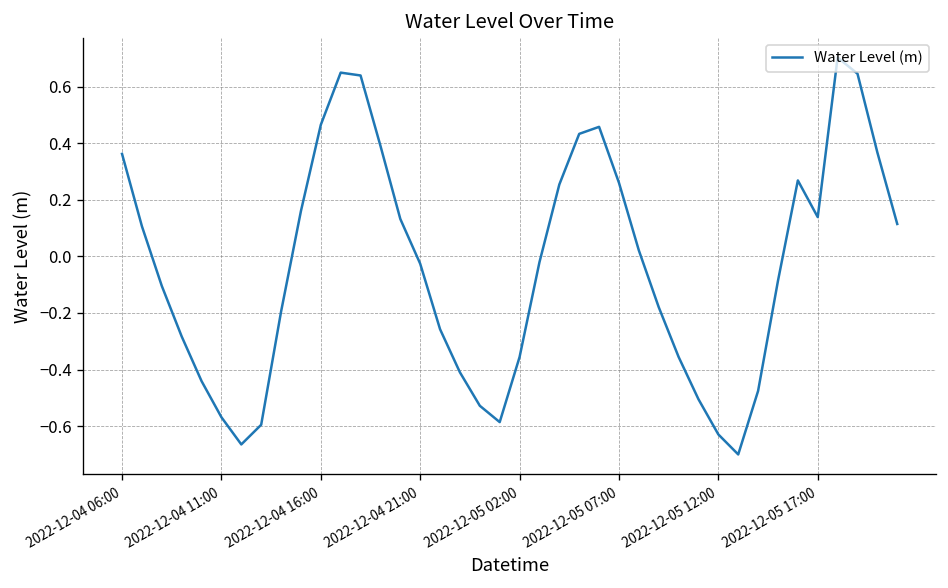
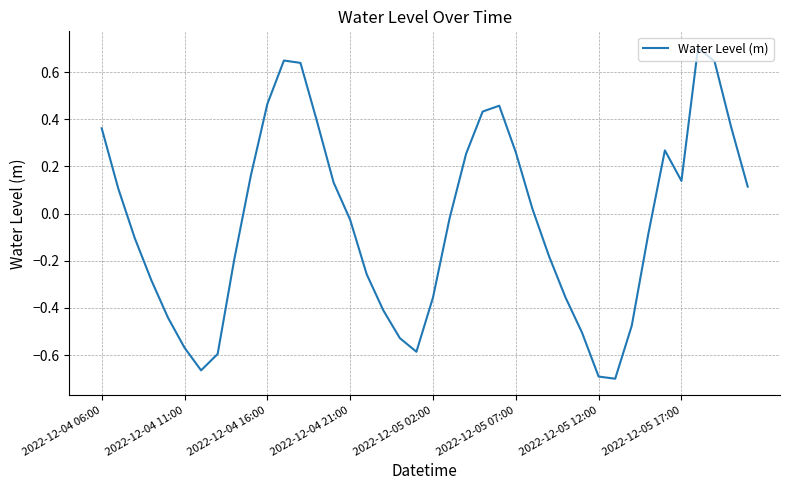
  {
    "2022-12-04 06:00": 0.36,
    "2022-12-04 11:00": -0.57,
    "2022-12-04 16:00": 0.47,
    "2022-12-04 21:00": -0.03,
    "2022-12-05 02:00": -0.36,
    "2022-12-05 07:00": 0.26,
-   "2022-12-05 12:00": -0.63,
+   "2022-12-05 12:00": -0.69,
    "2022-12-05 17:00": 0.14
  }
